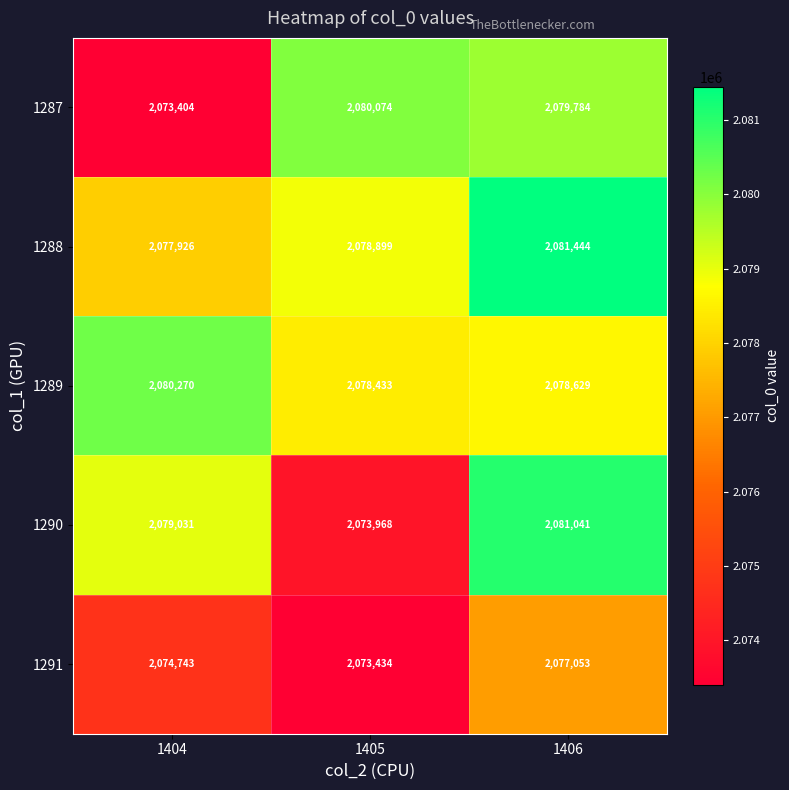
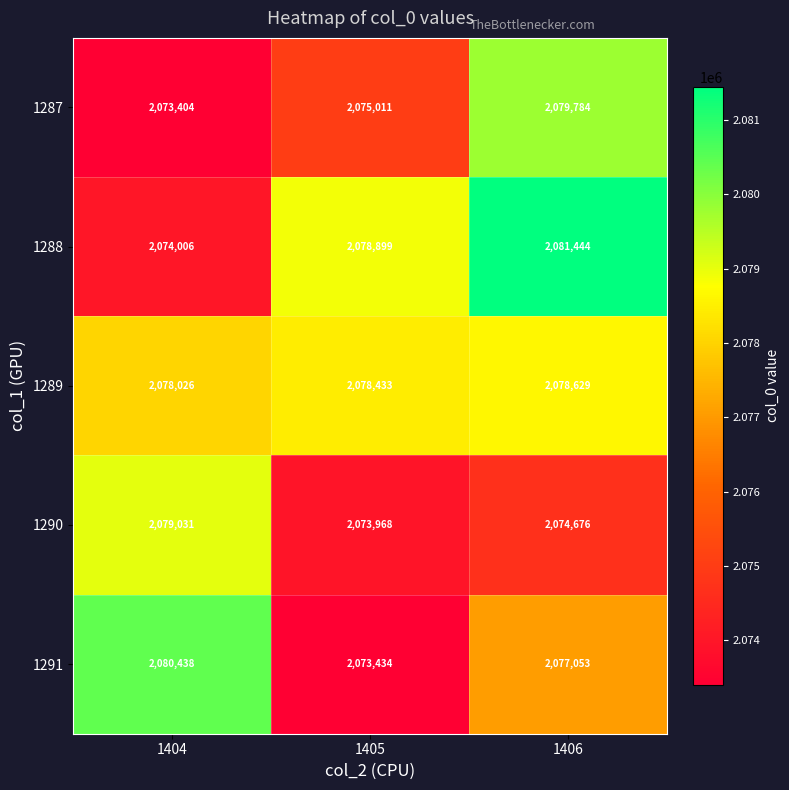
  {
    "1287": {
      "1404": "2,073,404",
-     "1405": "2,080,074",
+     "1405": "2,075,011",
      "1406": "2,079,784"
    },
    "1288": {
-     "1404": "2,077,926",
+     "1404": "2,074,006",
      "1405": "2,078,899",
      "1406": "2,081,444"
    },
    "1289": {
-     "1404": "2,080,270",
+     "1404": "2,078,026",
      "1405": "2,078,433",
      "1406": "2,078,629"
    },
    "1290": {
      "1404": "2,079,031",
      "1405": "2,073,968",
-     "1406": "2,081,041"
+     "1406": "2,074,676"
    },
    "1291": {
-     "1404": "2,074,743",
+     "1404": "2,080,438",
      "1405": "2,073,434",
      "1406": "2,077,053"
    }
  }
